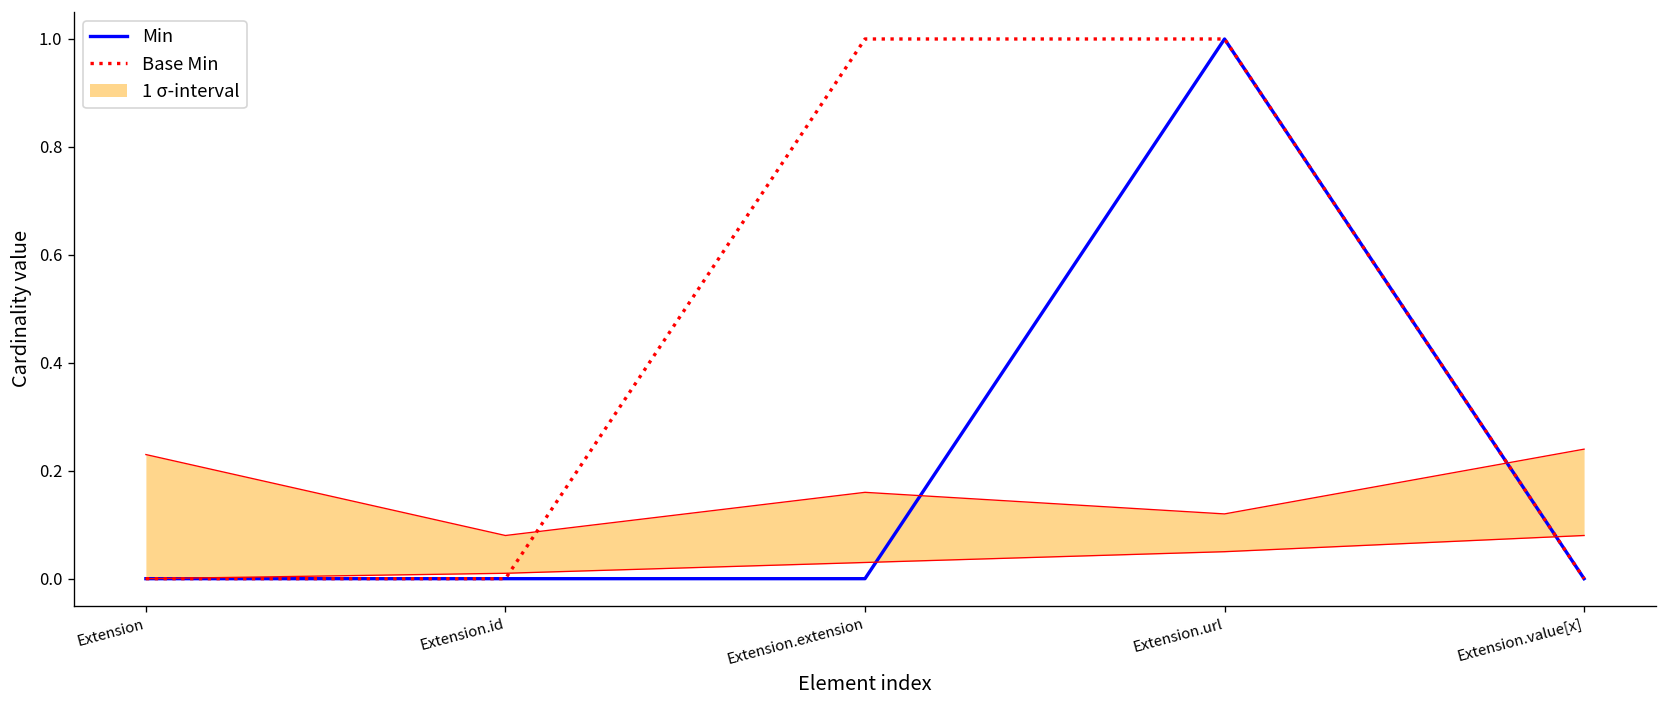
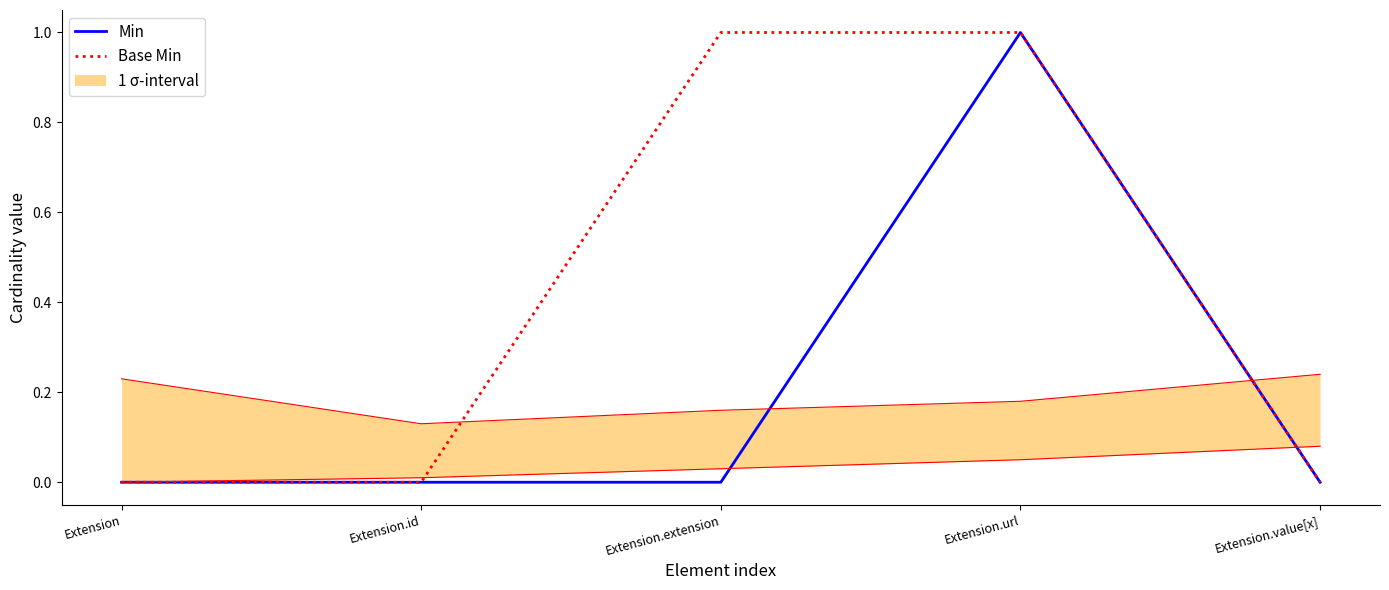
  {
    "Min": {
      "Extension.extension": 0.00
    },
    "1 σ-interval": {
      "Extension": 0.23,
-     "Extension.id": 0.08,
+     "Extension.id": 0.13,
      "Extension.extension": 0.16,
-     "Extension.url": 0.12,
+     "Extension.url": 0.18,
      "Extension.value[x]": 0.24
    }
  }
